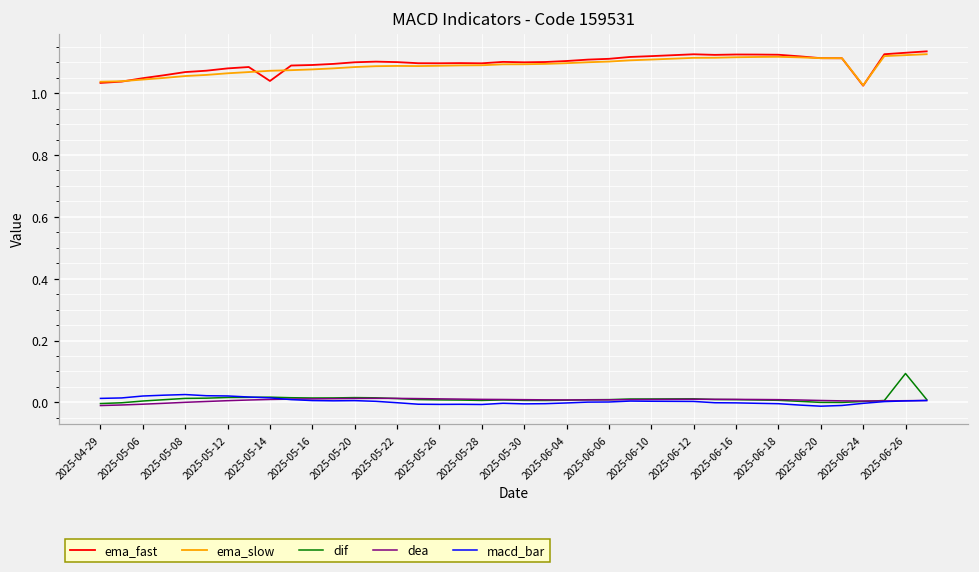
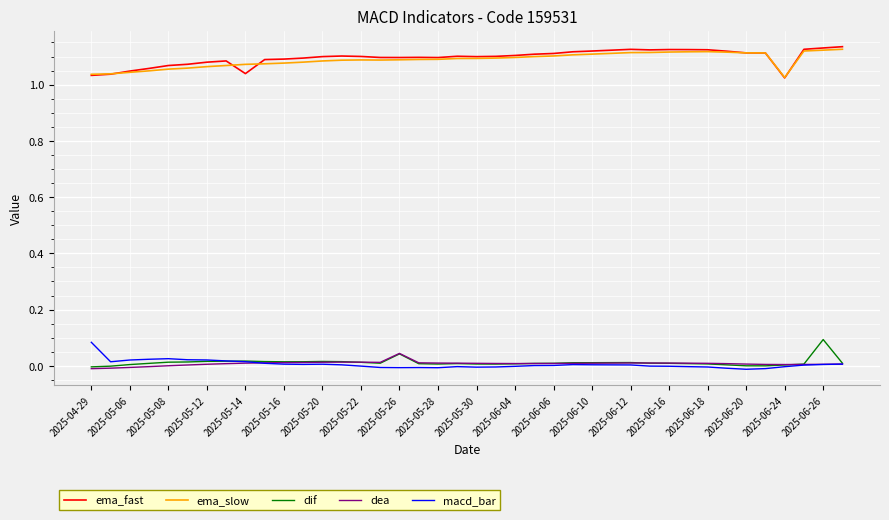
  {
    "ema_fast": {
      "2025-05-08": 1.07,
      "2025-05-12": 1.08,
      "2025-05-14": 1.04,
      "2025-05-16": 1.09,
      "2025-05-20": 1.10,
      "2025-05-22": 1.10,
      "2025-06-10": 1.12,
      "2025-06-12": 1.13
    },
    "ema_slow": {
      "2025-05-08": 1.06,
      "2025-05-12": 1.06,
      "2025-05-14": 1.07,
      "2025-05-16": 1.08,
      "2025-05-20": 1.08,
      "2025-05-22": 1.09,
      "2025-06-10": 1.11,
      "2025-06-12": 1.11
    },
    "dif": {
      "2025-05-06": 0.00,
      "2025-05-08": 0.01,
-     "2025-05-26": 0.01,
+     "2025-05-26": 0.04,
      "2025-06-26": 0.09
    },
    "dea": {
      "2025-05-06": -0.01,
      "2025-05-08": 0.00,
      "2025-05-12": 0.01,
-     "2025-05-26": 0.01
+     "2025-05-26": 0.04
    },
    "macd_bar": {
-     "2025-04-29": 0.01,
+     "2025-04-29": 0.08,
      "2025-05-06": 0.02,
      "2025-05-08": 0.03,
      "2025-05-22": 0.00,
      "2025-05-26": -0.01,
      "2025-05-28": -0.01,
      "2025-05-30": 0.00,
      "2025-06-16": 0.00,
      "2025-06-18": 0.00,
      "2025-06-20": -0.01
    }
  }
